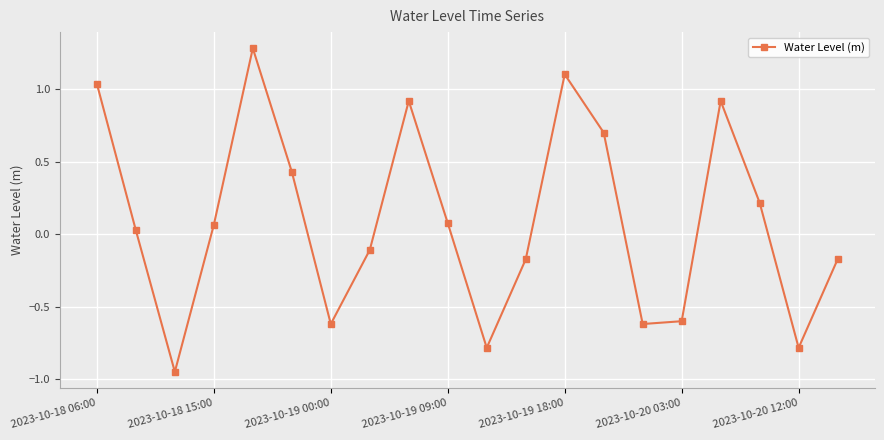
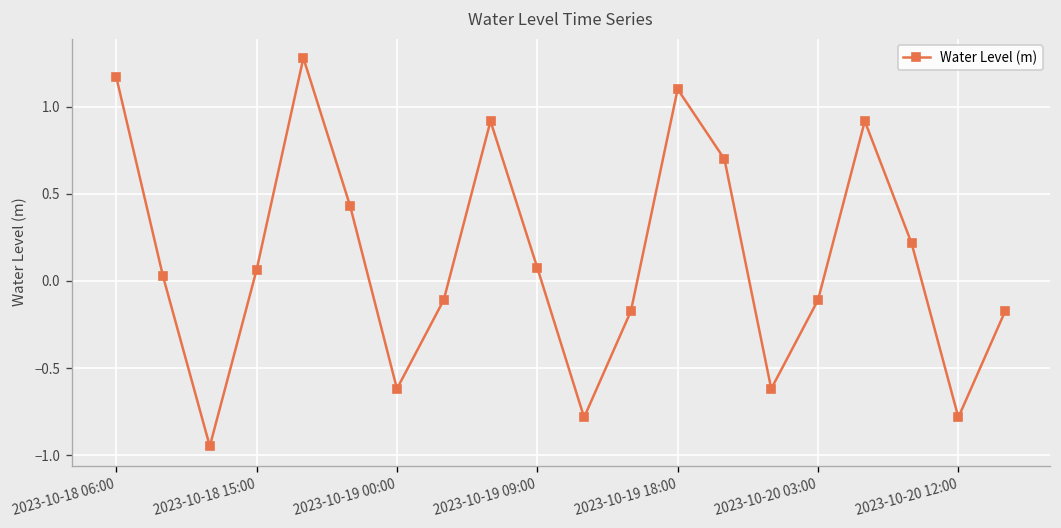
  {
-   "2023-10-18 06:00": 1.04,
+   "2023-10-18 06:00": 1.17,
    "2023-10-18 15:00": 0.06,
    "2023-10-19 00:00": -0.62,
    "2023-10-19 09:00": 0.08,
    "2023-10-19 18:00": 1.10,
-   "2023-10-20 03:00": -0.60,
+   "2023-10-20 03:00": -0.11,
    "2023-10-20 12:00": -0.78
  }
